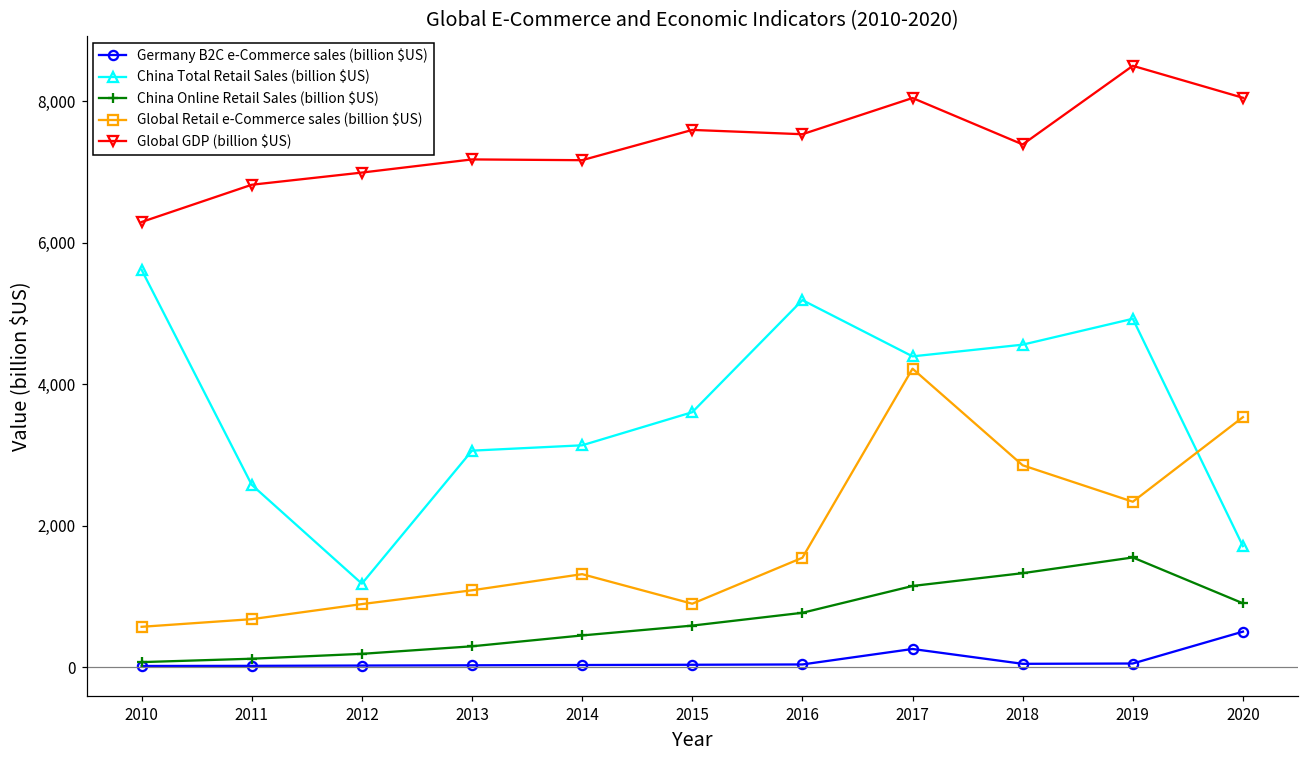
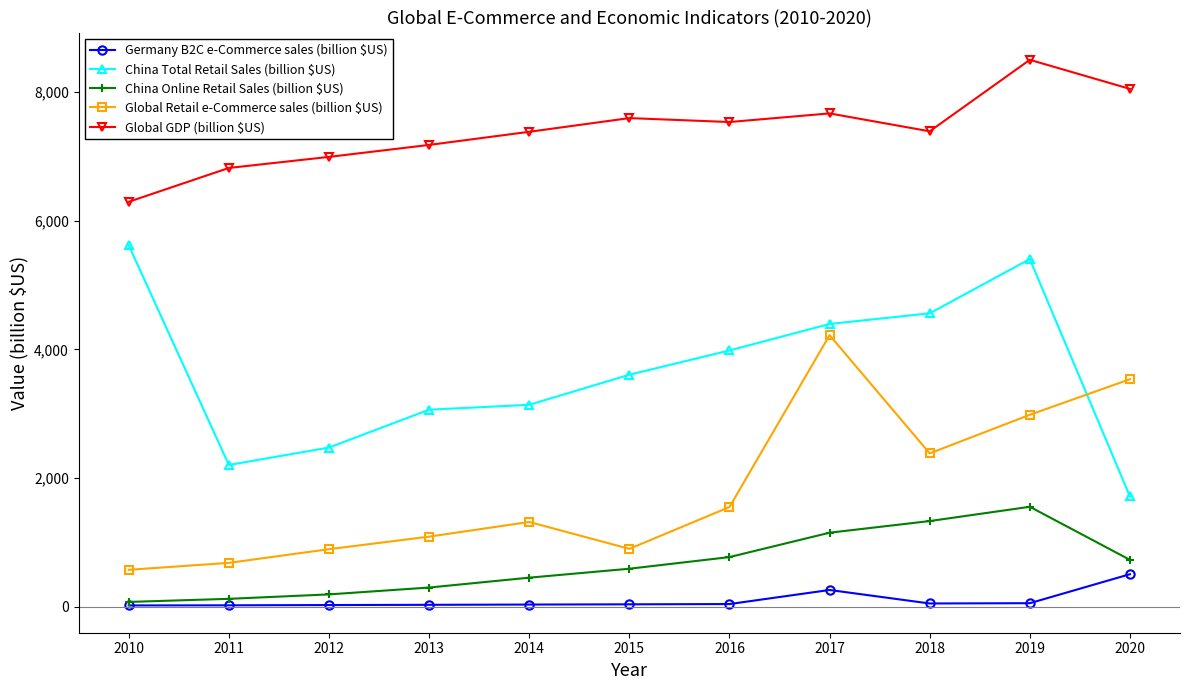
  {
    "Germany B2C e-Commerce sales (billion $US)": {
      "2010": "0",
      "2011": "0",
      "2012": "0",
      "2013": "0",
      "2014": "0",
      "2015": "0",
      "2016": "0",
      "2017": "300",
      "2018": "0",
      "2019": "100",
      "2020": "500"
    },
    "China Total Retail Sales (billion $US)": {
      "2010": "5,600",
-     "2011": "2,600",
-     "2012": "1,200",
+     "2011": "2,200",
+     "2012": "2,500",
      "2013": "3,100",
      "2014": "3,100",
      "2015": "3,600",
-     "2016": "5,200",
+     "2016": "4,000",
      "2017": "4,400",
      "2018": "4,600",
-     "2019": "4,900",
+     "2019": "5,400",
      "2020": "1,700"
    },
    "China Online Retail Sales (billion $US)": {
      "2010": "100",
      "2011": "100",
      "2012": "200",
      "2013": "300",
      "2014": "500",
      "2015": "600",
      "2016": "800",
      "2017": "1,100",
      "2018": "1,300",
      "2019": "1,600",
-     "2020": "900"
+     "2020": "700"
    },
    "Global Retail e-Commerce sales (billion $US)": {
      "2010": "600",
      "2011": "700",
      "2012": "900",
      "2013": "1,100",
      "2014": "1,300",
      "2015": "900",
      "2016": "1,500",
      "2017": "4,200",
-     "2018": "2,900",
-     "2019": "2,300",
+     "2018": "2,400",
+     "2019": "3,000",
      "2020": "3,500"
    },
    "Global GDP (billion $US)": {
      "2010": "6,300",
      "2011": "6,800",
      "2012": "7,000",
      "2013": "7,200",
-     "2014": "7,200",
+     "2014": "7,400",
      "2015": "7,600",
      "2016": "7,500",
-     "2017": "8,000",
+     "2017": "7,700",
      "2018": "7,400",
      "2019": "8,500",
      "2020": "8,000"
    }
  }
